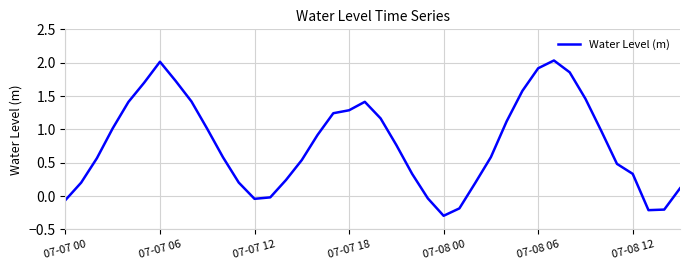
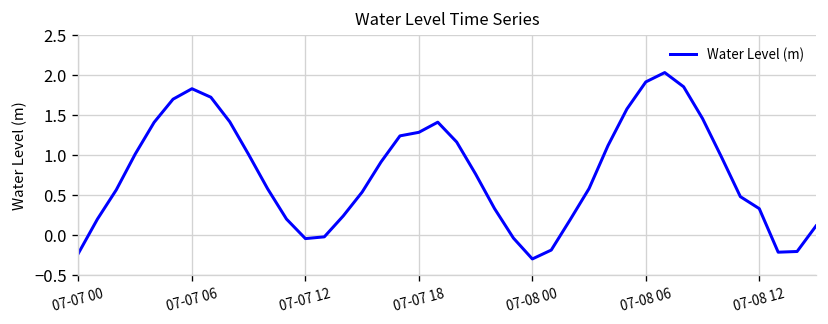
  {
-   "07-07 00": -0.1,
-   "07-07 06": 2.0,
+   "07-07 00": -0.2,
+   "07-07 06": 1.8,
    "07-07 12": 0.0,
    "07-07 18": 1.3,
    "07-08 00": -0.3,
    "07-08 06": 1.9,
    "07-08 12": 0.3
  }
